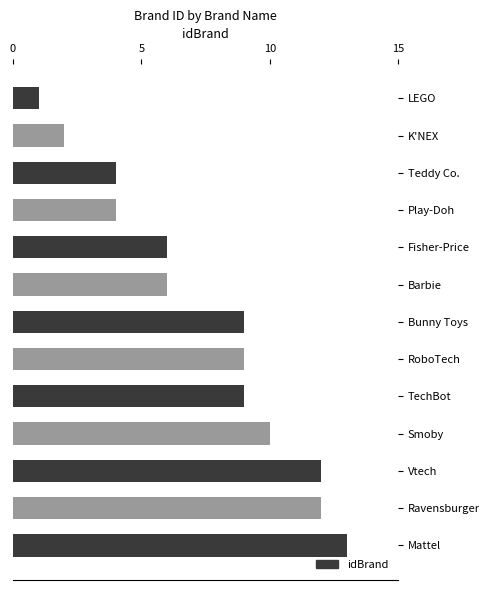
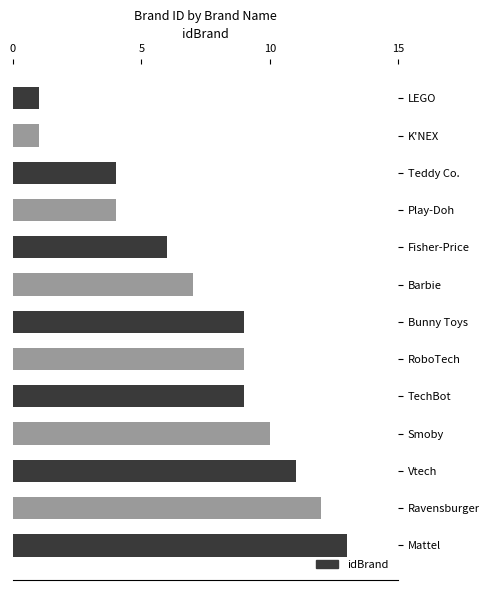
  {
    "LEGO": 1,
-   "K'NEX": 2,
+   "K'NEX": 1,
    "Teddy Co.": 4,
    "Play-Doh": 4,
    "Fisher-Price": 6,
-   "Barbie": 6,
+   "Barbie": 7,
    "Bunny Toys": 9,
    "RoboTech": 9,
    "TechBot": 9,
    "Smoby": 10,
-   "Vtech": 12,
+   "Vtech": 11,
    "Ravensburger": 12,
    "Mattel": 13
  }
